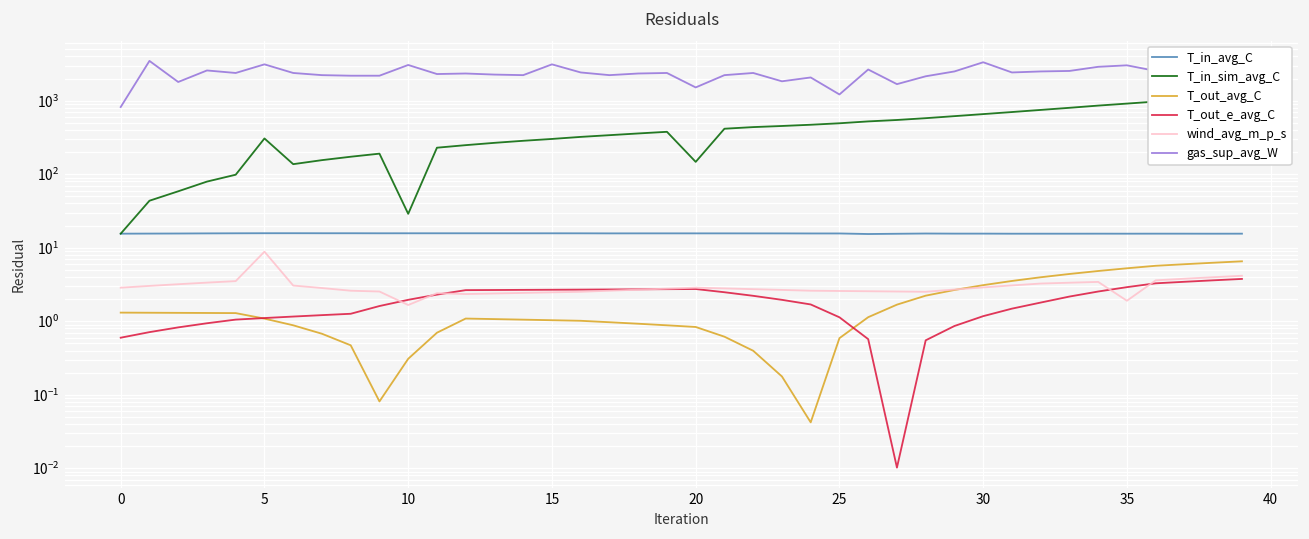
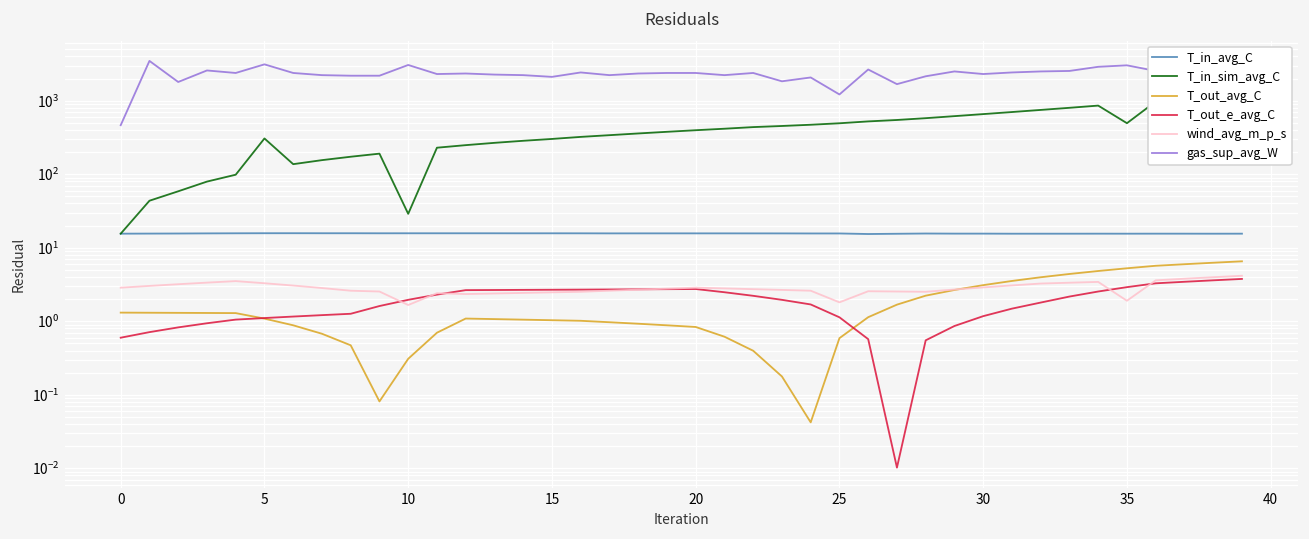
  {
    "T_in_avg_C": {
      "5": 16,
      "10": 16,
      "15": 16,
      "20": 16,
      "25": 16,
      "30": 16,
      "35": 16
    },
    "T_in_sim_avg_C": {
      "5": 300,
      "10": 29,
      "15": 300,
-     "20": 150,
+     "20": 400,
      "25": 500,
      "30": 700,
-     "35": 900
+     "35": 500
    },
    "T_out_avg_C": {
      "0": 1.3,
      "10": 0.3,
      "15": 1.0,
      "20": 0.8,
      "25": 0.6,
      "35": 5
    },
    "T_out_e_avg_C": {
      "0": 0.6,
      "10": 2.0,
      "25": 1.1,
      "30": 1.2,
      "35": 3
    },
    "wind_avg_m_p_s": {
      "0": 2.9,
-     "5": 9,
+     "5": 3,
      "10": 1.7,
-     "25": 2.6,
+     "25": 1.8,
      "35": 1.9
    },
    "gas_sup_avg_W": {
-     "0": 800,
+     "0": 500,
      "5": 3000,
      "10": 3000,
-     "15": 3000,
-     "20": 1500,
+     "15": 2100,
+     "20": 2400,
      "25": 1200,
-     "30": 3000,
+     "30": 2300,
      "35": 3000
    }
  }
